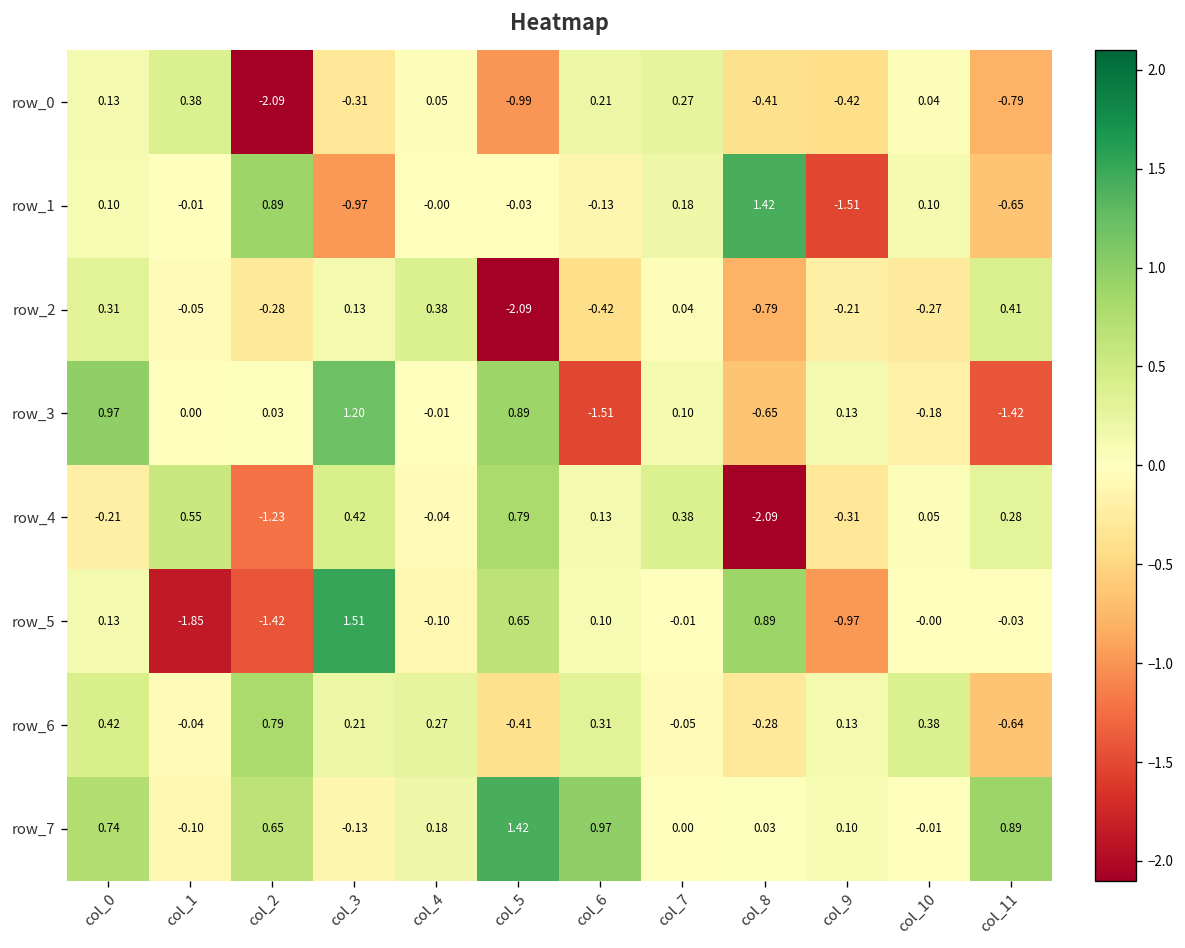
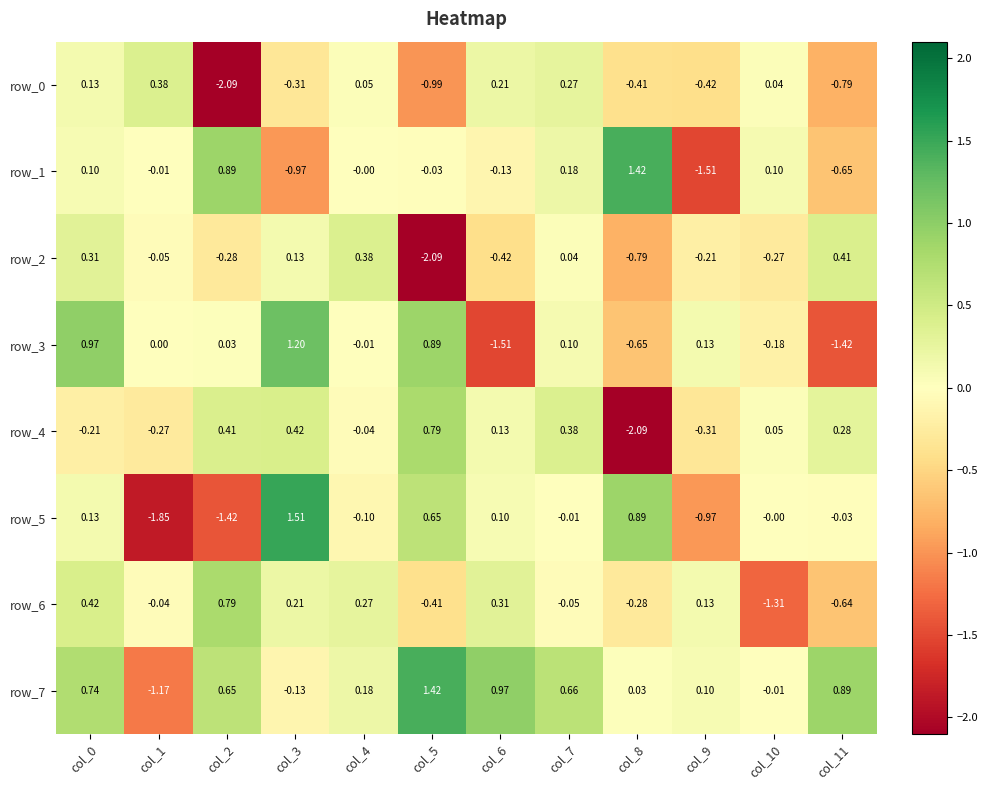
  {
    "row_0": {
      "col_0": 0.13,
      "col_1": 0.38,
      "col_2": -2.09,
      "col_3": -0.31,
      "col_4": 0.05,
      "col_5": -0.99,
      "col_6": 0.21,
      "col_7": 0.27,
      "col_8": -0.41,
      "col_9": -0.42,
      "col_10": 0.04,
      "col_11": -0.79
    },
    "row_1": {
      "col_0": 0.10,
      "col_1": -0.01,
      "col_2": 0.89,
      "col_3": -0.97,
      "col_4": -0.00,
      "col_5": -0.03,
      "col_6": -0.13,
      "col_7": 0.18,
      "col_8": 1.42,
      "col_9": -1.51,
      "col_10": 0.10,
      "col_11": -0.65
    },
    "row_2": {
      "col_0": 0.31,
      "col_1": -0.05,
      "col_2": -0.28,
      "col_3": 0.13,
      "col_4": 0.38,
      "col_5": -2.09,
      "col_6": -0.42,
      "col_7": 0.04,
      "col_8": -0.79,
      "col_9": -0.21,
      "col_10": -0.27,
      "col_11": 0.41
    },
    "row_3": {
      "col_0": 0.97,
      "col_1": 0.00,
      "col_2": 0.03,
      "col_3": 1.20,
      "col_4": -0.01,
      "col_5": 0.89,
      "col_6": -1.51,
      "col_7": 0.10,
      "col_8": -0.65,
      "col_9": 0.13,
      "col_10": -0.18,
      "col_11": -1.42
    },
    "row_4": {
      "col_0": -0.21,
-     "col_1": 0.55,
-     "col_2": -1.23,
+     "col_1": -0.27,
+     "col_2": 0.41,
      "col_3": 0.42,
      "col_4": -0.04,
      "col_5": 0.79,
      "col_6": 0.13,
      "col_7": 0.38,
      "col_8": -2.09,
      "col_9": -0.31,
      "col_10": 0.05,
      "col_11": 0.28
    },
    "row_5": {
      "col_0": 0.13,
      "col_1": -1.85,
      "col_2": -1.42,
      "col_3": 1.51,
      "col_4": -0.10,
      "col_5": 0.65,
      "col_6": 0.10,
      "col_7": -0.01,
      "col_8": 0.89,
      "col_9": -0.97,
      "col_10": -0.00,
      "col_11": -0.03
    },
    "row_6": {
      "col_0": 0.42,
      "col_1": -0.04,
      "col_2": 0.79,
      "col_3": 0.21,
      "col_4": 0.27,
      "col_5": -0.41,
      "col_6": 0.31,
      "col_7": -0.05,
      "col_8": -0.28,
      "col_9": 0.13,
-     "col_10": 0.38,
+     "col_10": -1.31,
      "col_11": -0.64
    },
    "row_7": {
      "col_0": 0.74,
-     "col_1": -0.10,
+     "col_1": -1.17,
      "col_2": 0.65,
      "col_3": -0.13,
      "col_4": 0.18,
      "col_5": 1.42,
      "col_6": 0.97,
-     "col_7": 0.00,
+     "col_7": 0.66,
      "col_8": 0.03,
      "col_9": 0.10,
      "col_10": -0.01,
      "col_11": 0.89
    }
  }
